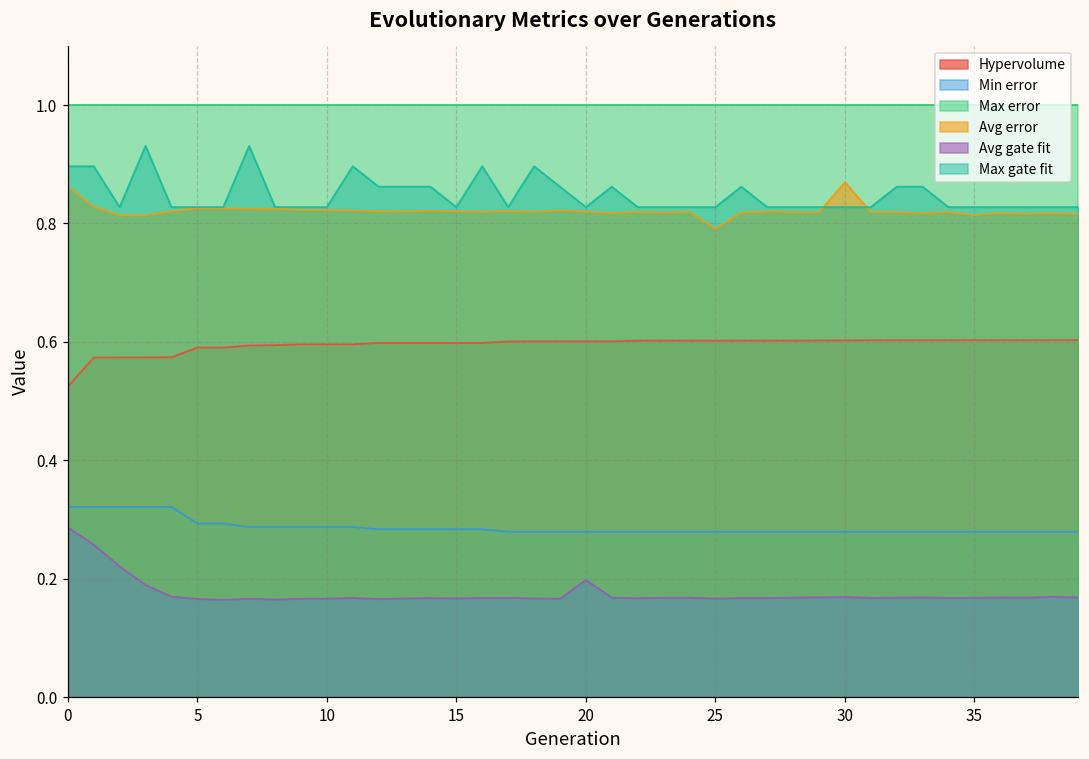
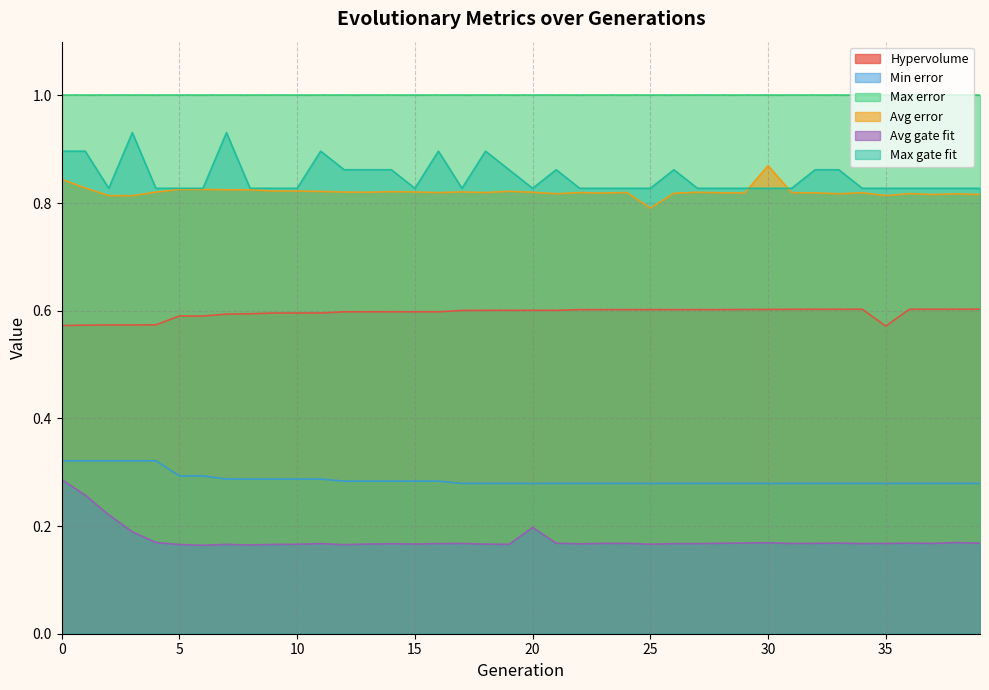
  {
    "Hypervolume": {
-     "0": 0.52,
+     "0": 0.57,
      "5": 0.59,
      "10": 0.60,
      "15": 0.60,
      "20": 0.60,
      "25": 0.60,
      "30": 0.60,
-     "35": 0.60
+     "35": 0.57
    },
    "Avg error": {
-     "0": 0.86,
+     "0": 0.84,
      "10": 0.82,
      "15": 0.82,
      "20": 0.82,
      "25": 0.79,
      "30": 0.87,
      "35": 0.81
    },
    "Avg gate fit": {
      "0": 0.29,
      "5": 0.17,
      "10": 0.17,
      "15": 0.17,
      "20": 0.20,
      "25": 0.17,
      "30": 0.17,
      "35": 0.17
    }
  }
